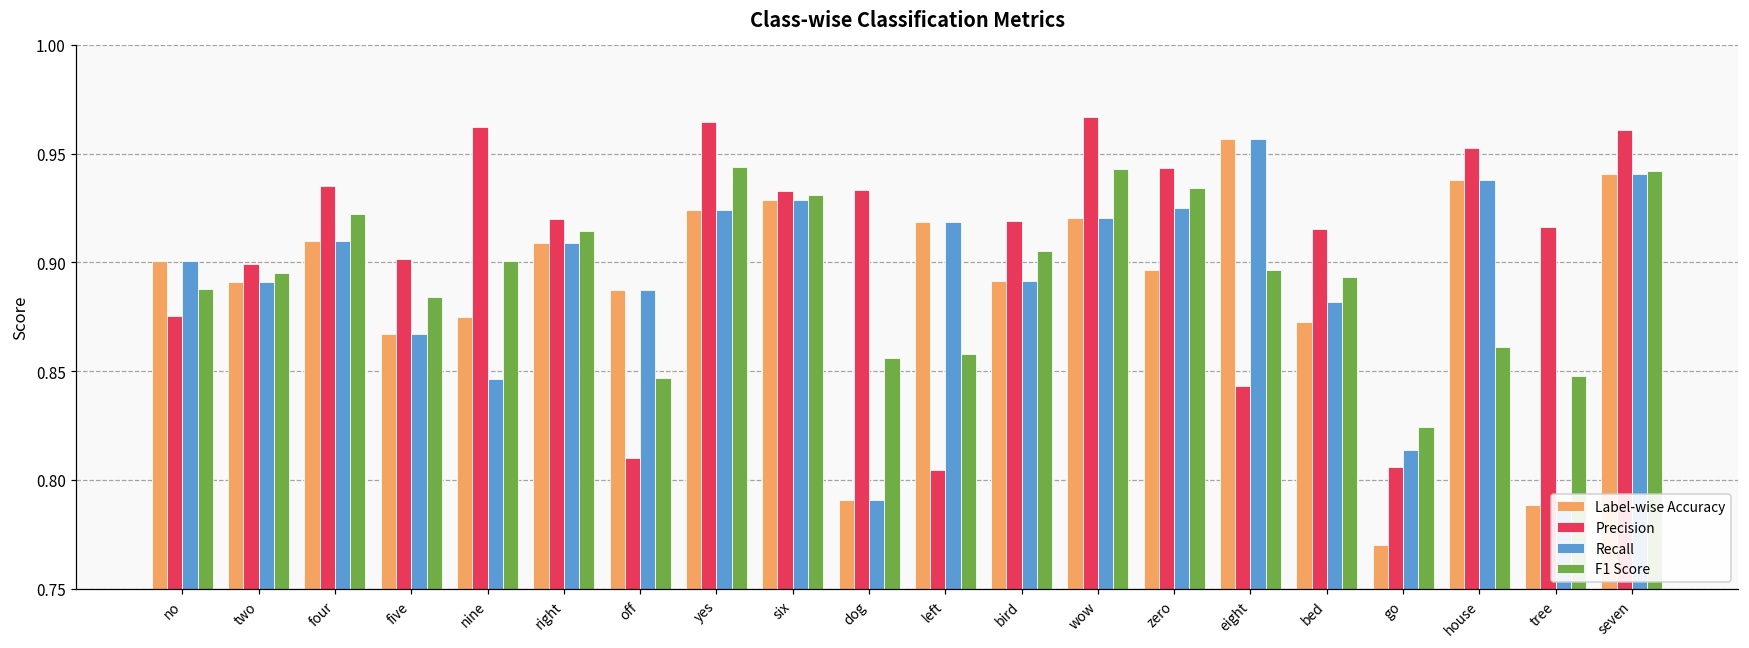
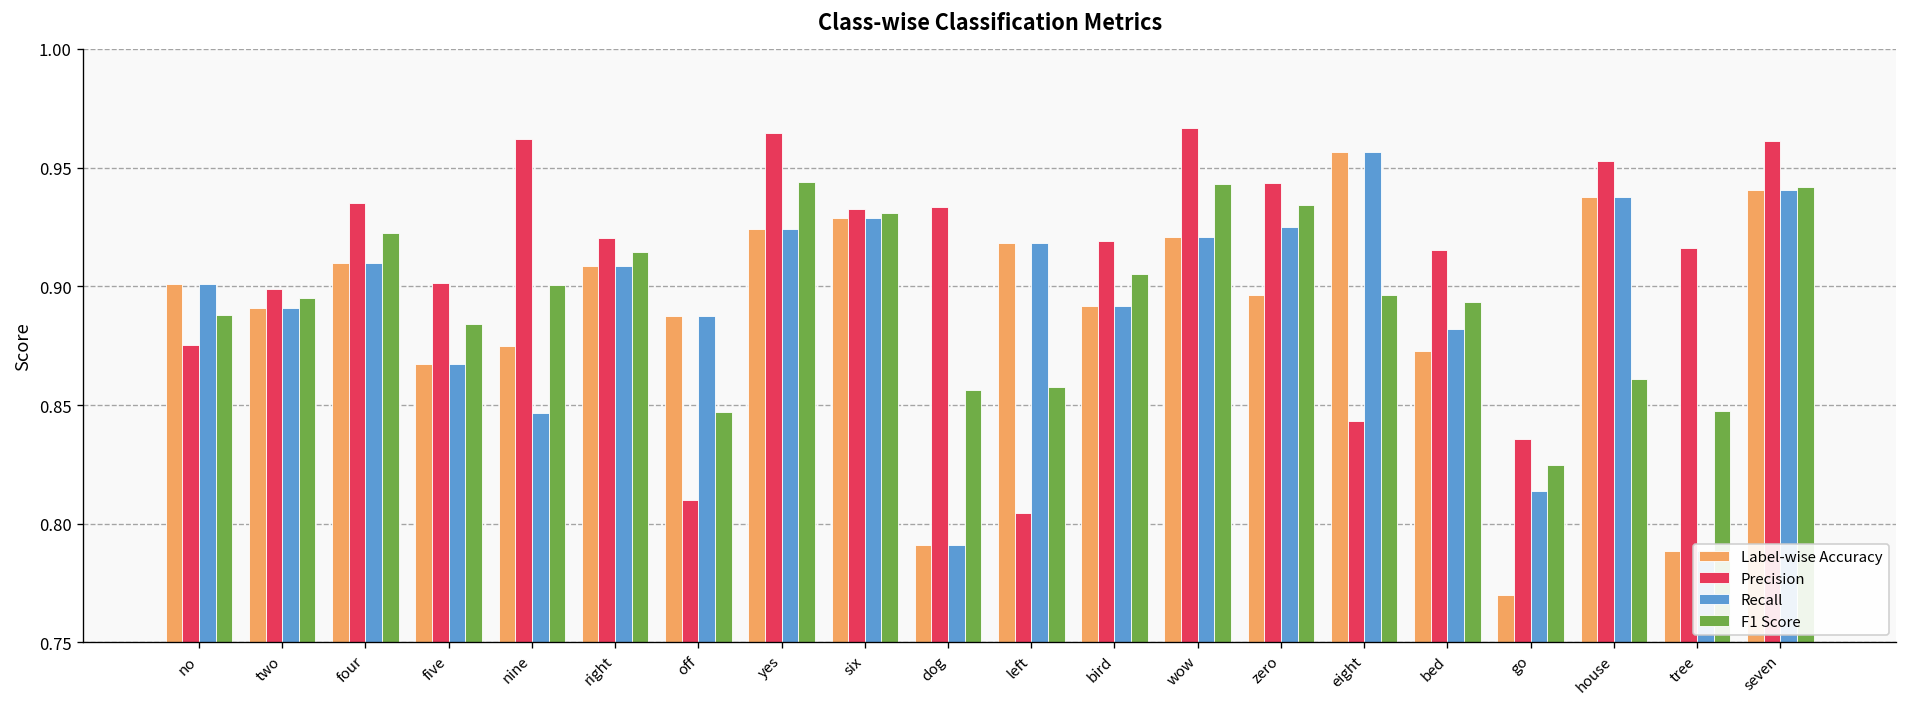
  {
    "Label-wise Accuracy": {
      "no": 0.901,
      "two": 0.891,
      "four": 0.910,
      "five": 0.867,
      "nine": 0.875,
      "right": 0.909,
      "off": 0.888,
      "yes": 0.924,
      "six": 0.929,
      "dog": 0.791,
      "left": 0.918,
      "bird": 0.892,
      "wow": 0.921,
      "zero": 0.896,
      "eight": 0.957,
      "bed": 0.873,
      "go": 0.770,
      "house": 0.938,
      "tree": 0.789,
      "seven": 0.941
    },
    "Precision": {
      "no": 0.876,
      "two": 0.899,
      "four": 0.935,
      "five": 0.901,
      "nine": 0.962,
      "right": 0.920,
      "off": 0.810,
      "yes": 0.965,
      "six": 0.933,
      "dog": 0.933,
      "left": 0.805,
      "bird": 0.919,
      "wow": 0.967,
      "zero": 0.944,
      "eight": 0.843,
      "bed": 0.915,
-     "go": 0.806,
+     "go": 0.836,
      "house": 0.953,
      "tree": 0.916,
      "seven": 0.961
    },
    "Recall": {
      "no": 0.901,
      "two": 0.891,
      "four": 0.910,
      "five": 0.867,
      "nine": 0.846,
      "right": 0.909,
      "off": 0.888,
      "yes": 0.924,
      "six": 0.929,
      "dog": 0.791,
      "left": 0.918,
      "bird": 0.892,
      "wow": 0.921,
      "zero": 0.925,
      "eight": 0.957,
      "bed": 0.882,
      "go": 0.814,
      "house": 0.938,
      "seven": 0.941
    },
    "F1 Score": {
      "no": 0.888,
      "two": 0.895,
      "four": 0.922,
      "five": 0.884,
      "nine": 0.901,
      "right": 0.914,
      "off": 0.847,
      "yes": 0.944,
      "six": 0.931,
      "dog": 0.856,
      "left": 0.858,
      "bird": 0.905,
      "wow": 0.943,
      "zero": 0.934,
      "eight": 0.896,
      "bed": 0.893,
      "go": 0.825,
      "house": 0.861,
      "tree": 0.848,
      "seven": 0.942
    }
  }
